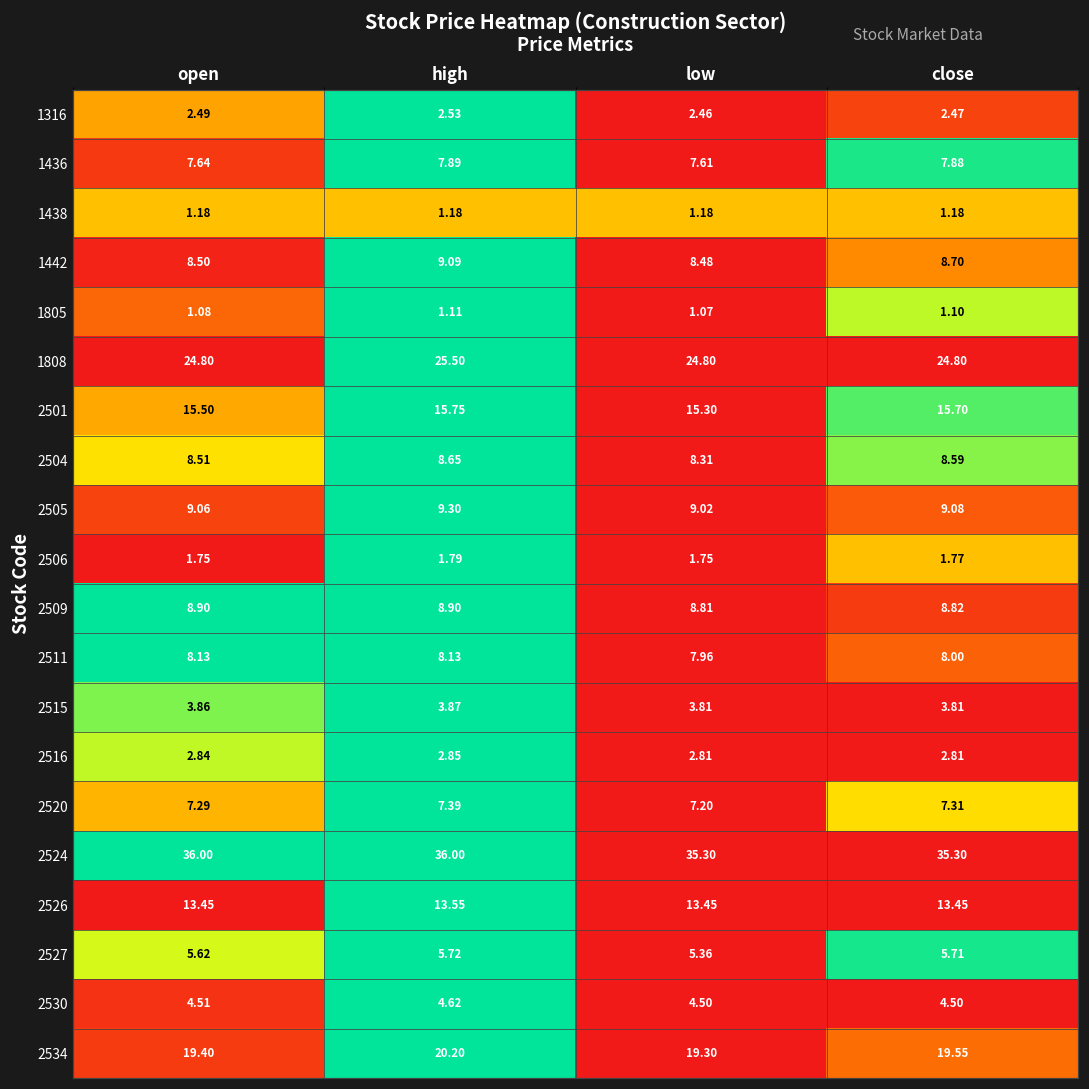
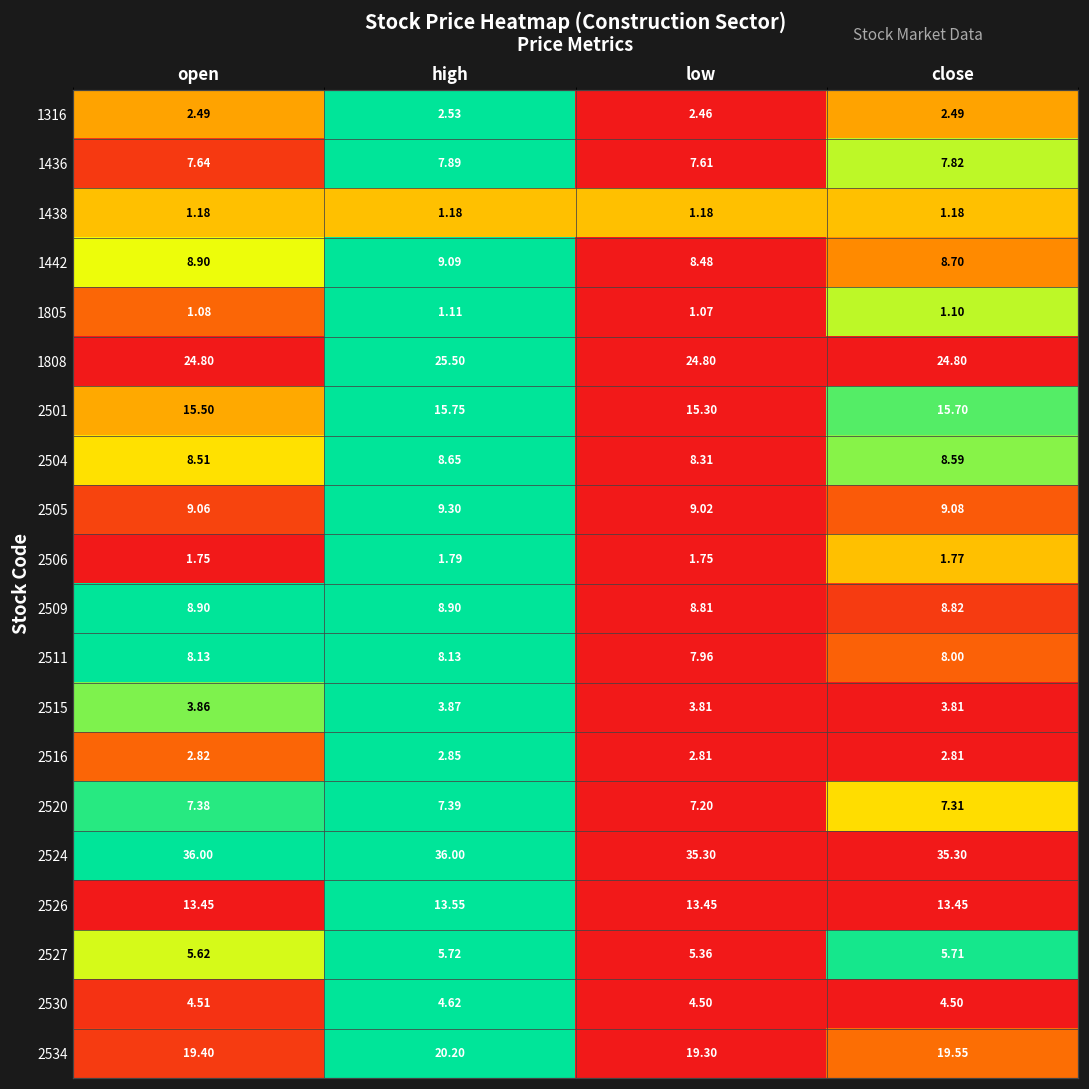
  {
    "1316": {
      "open": 2.49,
      "high": 2.53,
      "low": 2.46,
-     "close": 2.47
+     "close": 2.49
    },
    "1436": {
      "open": 7.64,
      "high": 7.89,
      "low": 7.61,
-     "close": 7.88
+     "close": 7.82
    },
    "1438": {
      "open": 1.18,
      "high": 1.18,
      "low": 1.18,
      "close": 1.18
    },
    "1442": {
-     "open": 8.50,
+     "open": 8.90,
      "high": 9.09,
      "low": 8.48,
      "close": 8.70
    },
    "1805": {
      "open": 1.08,
      "high": 1.11,
      "low": 1.07,
      "close": 1.10
    },
    "1808": {
      "open": 24.80,
      "high": 25.50,
      "low": 24.80,
      "close": 24.80
    },
    "2501": {
      "open": 15.50,
      "high": 15.75,
      "low": 15.30,
      "close": 15.70
    },
    "2504": {
      "open": 8.51,
      "high": 8.65,
      "low": 8.31,
      "close": 8.59
    },
    "2505": {
      "open": 9.06,
      "high": 9.30,
      "low": 9.02,
      "close": 9.08
    },
    "2506": {
      "open": 1.75,
      "high": 1.79,
      "low": 1.75,
      "close": 1.77
    },
    "2509": {
      "open": 8.90,
      "high": 8.90,
      "low": 8.81,
      "close": 8.82
    },
    "2511": {
      "open": 8.13,
      "high": 8.13,
      "low": 7.96,
      "close": 8.00
    },
    "2515": {
      "open": 3.86,
      "high": 3.87,
      "low": 3.81,
      "close": 3.81
    },
    "2516": {
-     "open": 2.84,
+     "open": 2.82,
      "high": 2.85,
      "low": 2.81,
      "close": 2.81
    },
    "2520": {
-     "open": 7.29,
+     "open": 7.38,
      "high": 7.39,
      "low": 7.20,
      "close": 7.31
    },
    "2524": {
      "open": 36.00,
      "high": 36.00,
      "low": 35.30,
      "close": 35.30
    },
    "2526": {
      "open": 13.45,
      "high": 13.55,
      "low": 13.45,
      "close": 13.45
    },
    "2527": {
      "open": 5.62,
      "high": 5.72,
      "low": 5.36,
      "close": 5.71
    },
    "2530": {
      "open": 4.51,
      "high": 4.62,
      "low": 4.50,
      "close": 4.50
    },
    "2534": {
      "open": 19.40,
      "high": 20.20,
      "low": 19.30,
      "close": 19.55
    }
  }
